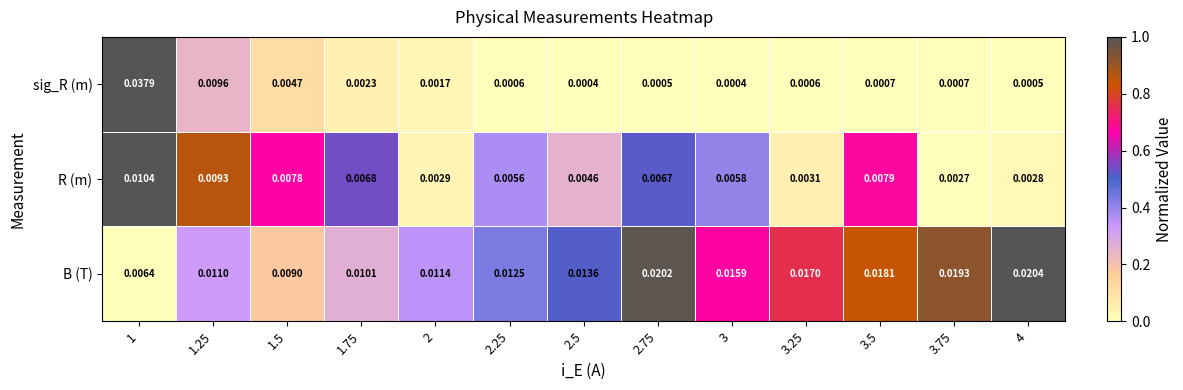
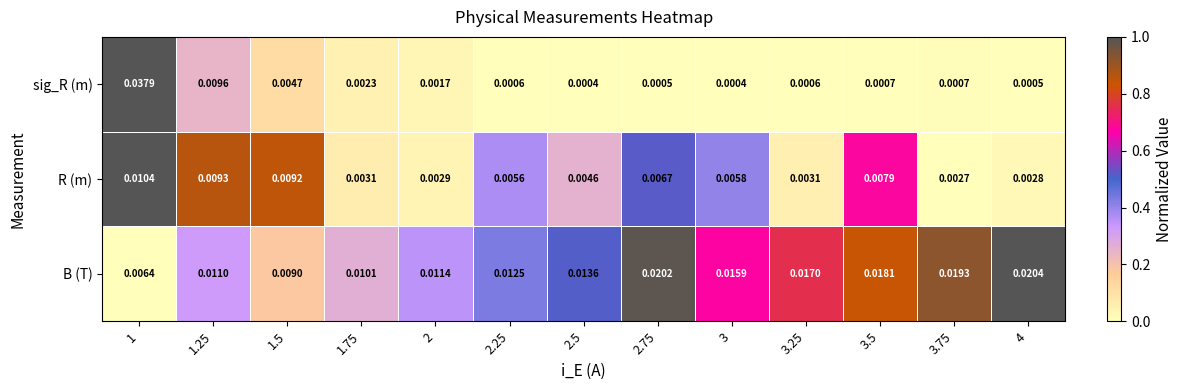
  {
    "sig_R (m)": {
      "1": 0.0379,
      "1.25": 0.0096,
      "1.5": 0.0047,
      "1.75": 0.0023,
      "2": 0.0017,
      "2.25": 0.0006,
      "2.5": 0.0004,
      "2.75": 0.0005,
      "3": 0.0004,
      "3.25": 0.0006,
      "3.5": 0.0007,
      "3.75": 0.0007,
      "4": 0.0005
    },
    "R (m)": {
      "1": 0.0104,
      "1.25": 0.0093,
-     "1.5": 0.0078,
-     "1.75": 0.0068,
+     "1.5": 0.0092,
+     "1.75": 0.0031,
      "2": 0.0029,
      "2.25": 0.0056,
      "2.5": 0.0046,
      "2.75": 0.0067,
      "3": 0.0058,
      "3.25": 0.0031,
      "3.5": 0.0079,
      "3.75": 0.0027,
      "4": 0.0028
    },
    "B (T)": {
      "1": 0.0064,
      "1.25": 0.0110,
      "1.5": 0.0090,
      "1.75": 0.0101,
      "2": 0.0114,
      "2.25": 0.0125,
      "2.5": 0.0136,
      "2.75": 0.0202,
      "3": 0.0159,
      "3.25": 0.0170,
      "3.5": 0.0181,
      "3.75": 0.0193,
      "4": 0.0204
    }
  }
